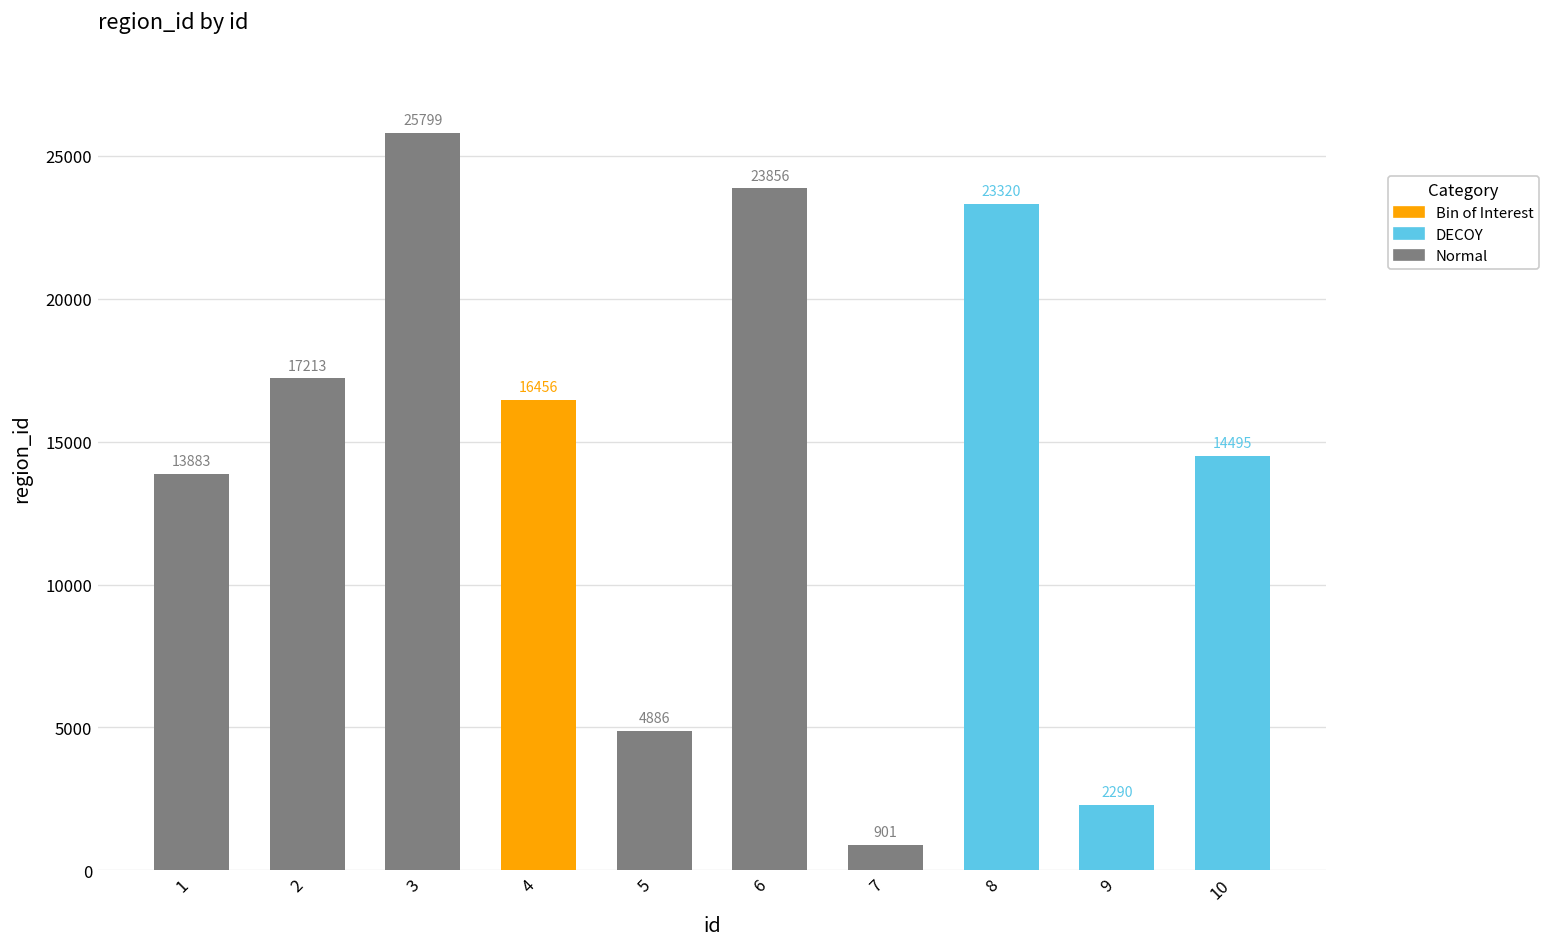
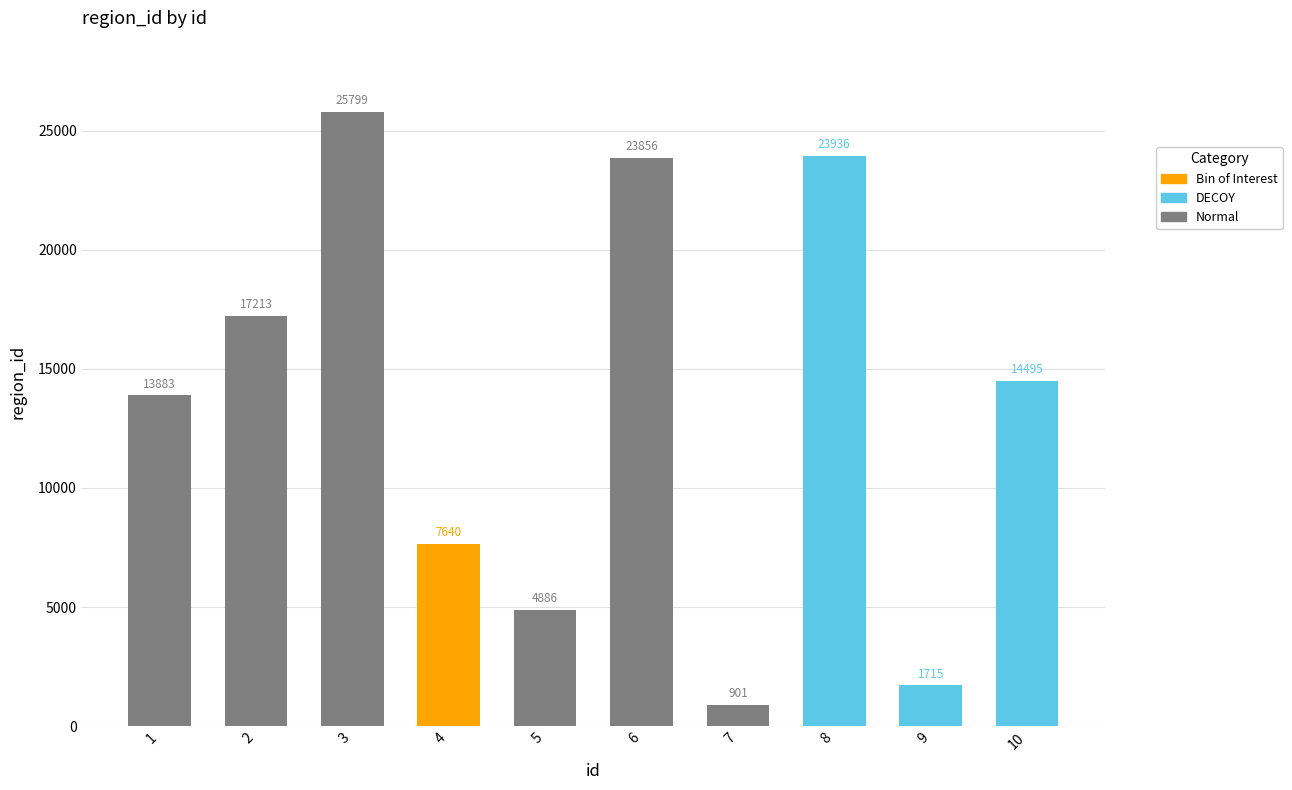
  {
    "1": 13883,
    "2": 17213,
    "3": 25799,
-   "4": 16456,
+   "4": 7640,
    "5": 4886,
    "6": 23856,
    "7": 901,
-   "8": 23320,
-   "9": 2290,
+   "8": 23936,
+   "9": 1715,
    "10": 14495
  }
